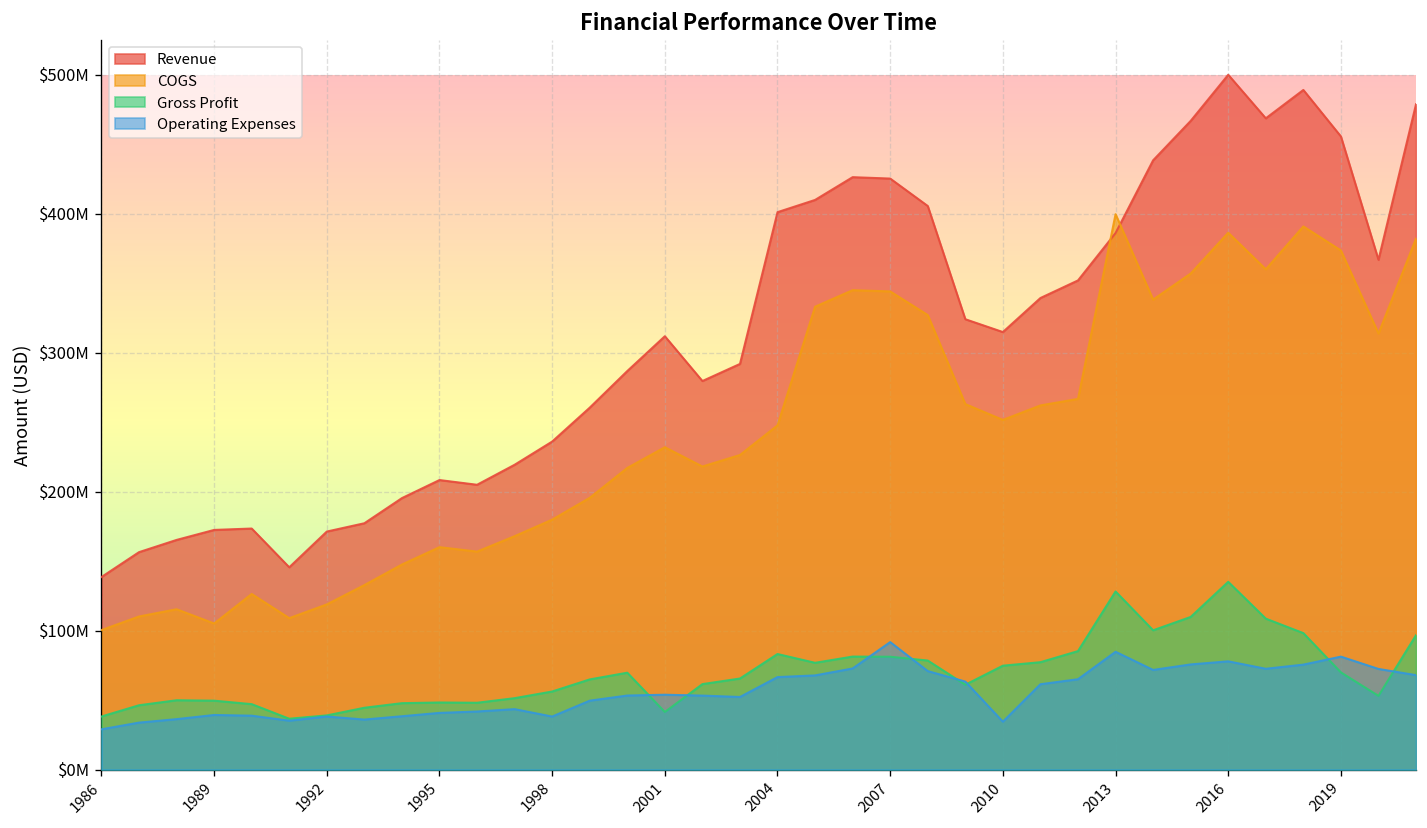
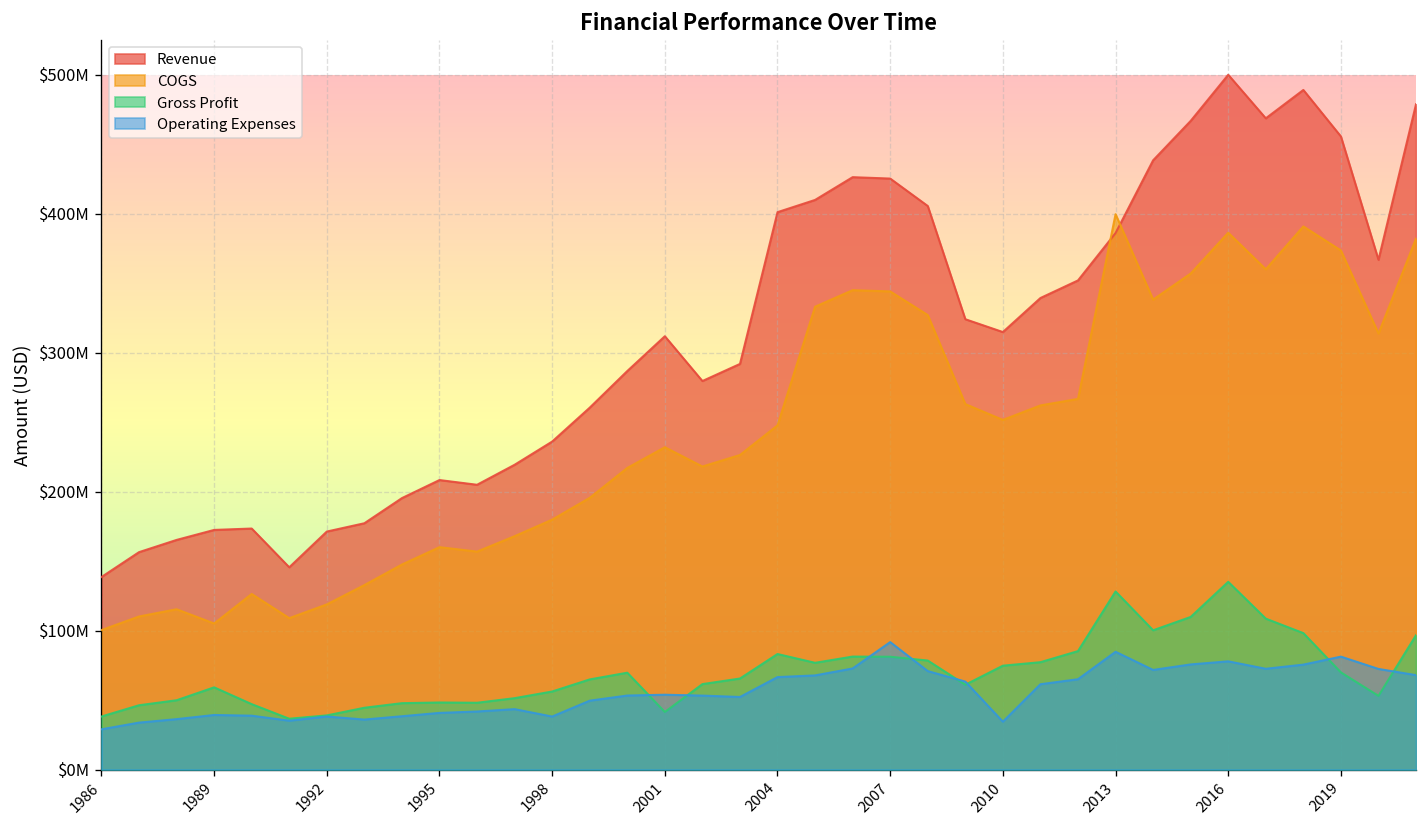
  {
    "Revenue": {
      "1986": "$139000000",
      "1989": "$173000000",
      "1992": "$171000000",
      "1995": "$208000000",
      "1998": "$236000000",
      "2001": "$312000000",
      "2004": "$401000000",
      "2007": "$425000000",
      "2010": "$315000000",
      "2013": "$386000000",
      "2016": "$500000000",
      "2019": "$456000000"
    },
    "COGS": {
      "1986": "$100000000",
      "1989": "$105000000",
      "1992": "$119000000",
      "1995": "$160000000",
      "1998": "$180000000",
      "2001": "$232000000",
      "2004": "$248000000",
      "2007": "$344000000",
      "2010": "$252000000",
      "2013": "$400000000",
      "2016": "$386000000",
      "2019": "$374000000"
    },
    "Gross Profit": {
      "1986": "$38000000",
-     "1989": "$50000000",
+     "1989": "$59000000",
      "1995": "$48000000",
      "1998": "$56000000",
      "2001": "$41000000",
      "2004": "$83000000",
      "2007": "$81000000",
      "2010": "$75000000",
      "2013": "$128000000",
      "2016": "$135000000",
      "2019": "$70000000"
    },
    "Operating Expenses": {
      "1986": "$29000000",
      "1989": "$39000000",
      "1995": "$41000000",
      "1998": "$38000000",
      "2001": "$54000000",
      "2004": "$67000000",
      "2007": "$92000000",
      "2010": "$34000000",
      "2013": "$85000000",
      "2016": "$78000000",
      "2019": "$81000000"
    }
  }
